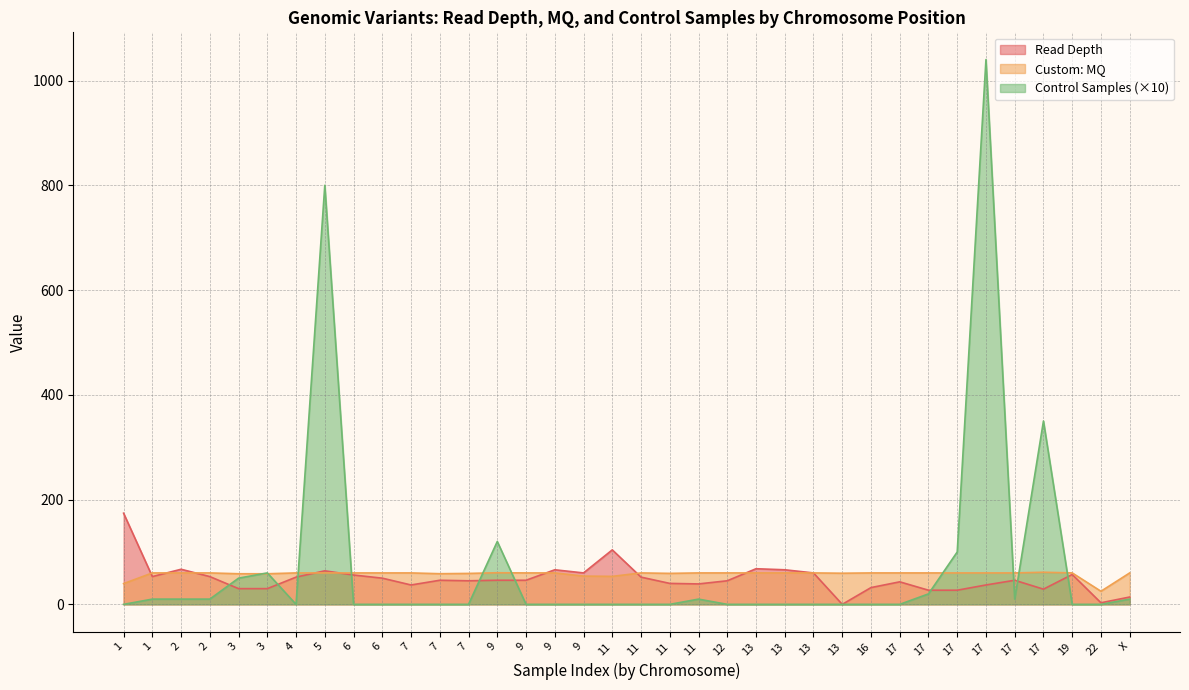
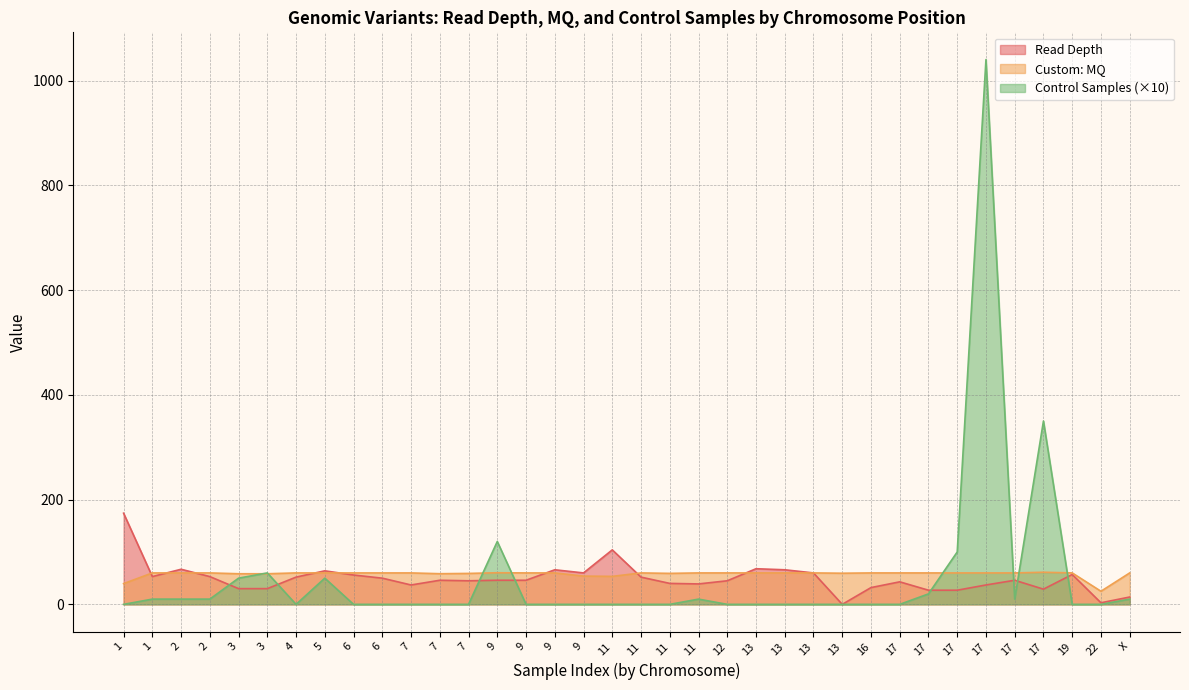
  {
    "Control Samples (×10)": {
      "4": 0,
-     "5": 800,
+     "5": 50,
      "12": 0,
      "16": 0,
      "19": 0
    }
  }
